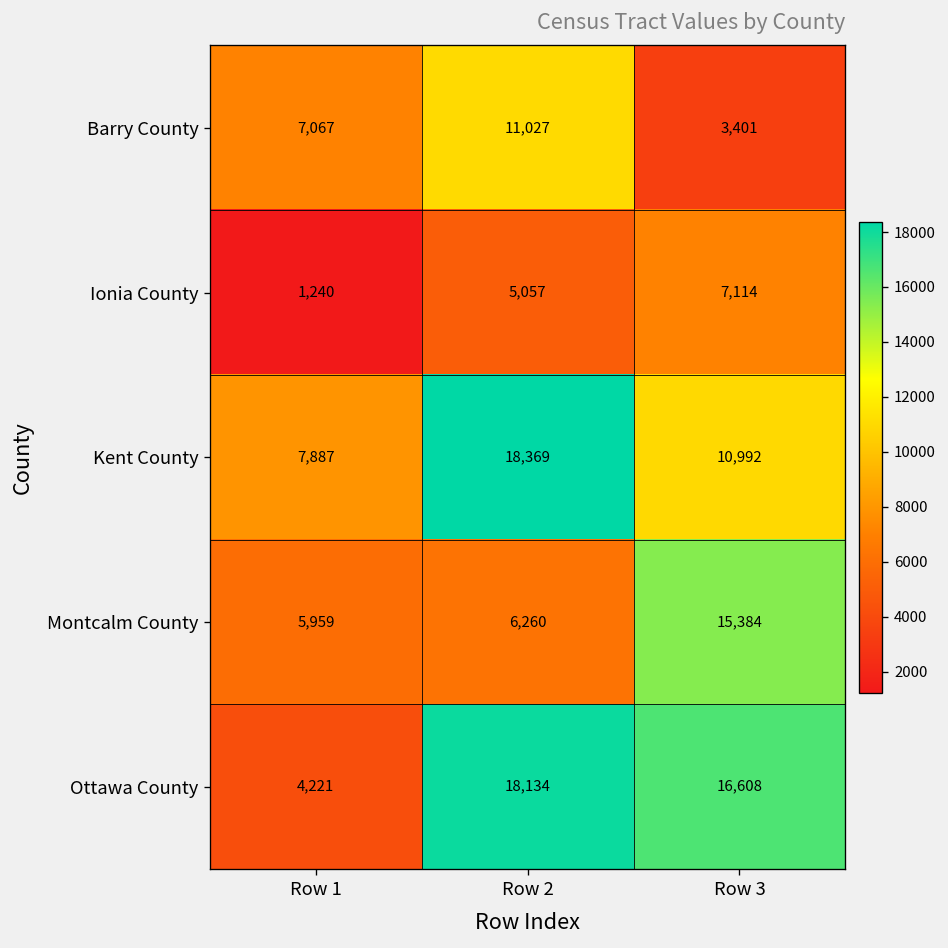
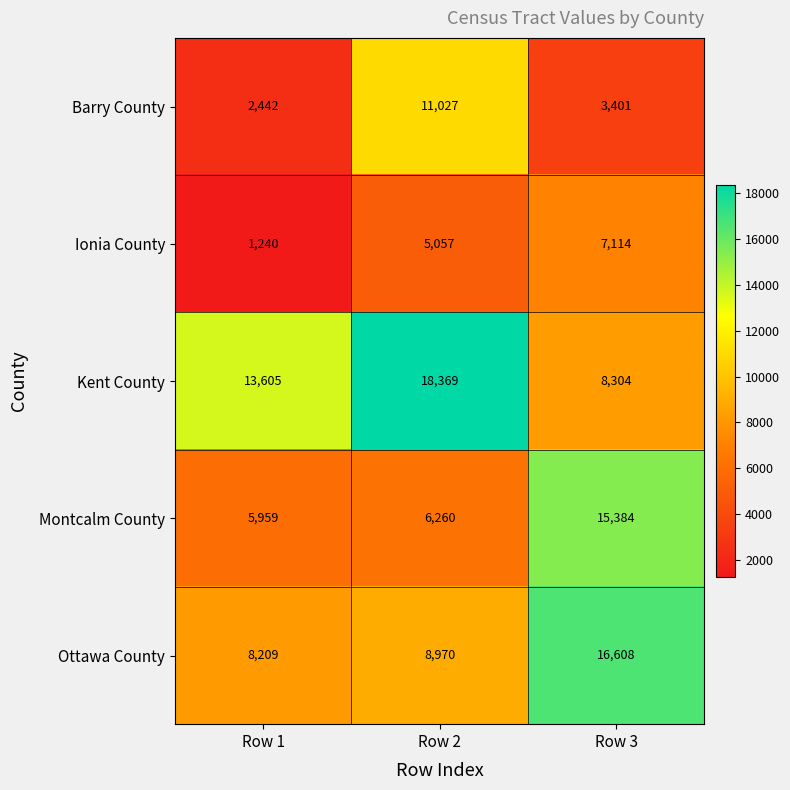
  {
    "Barry County": {
-     "Row 1": "7,067",
+     "Row 1": "2,442",
      "Row 2": "11,027",
      "Row 3": "3,401"
    },
    "Ionia County": {
      "Row 1": "1,240",
      "Row 2": "5,057",
      "Row 3": "7,114"
    },
    "Kent County": {
-     "Row 1": "7,887",
+     "Row 1": "13,605",
      "Row 2": "18,369",
-     "Row 3": "10,992"
+     "Row 3": "8,304"
    },
    "Montcalm County": {
      "Row 1": "5,959",
      "Row 2": "6,260",
      "Row 3": "15,384"
    },
    "Ottawa County": {
-     "Row 1": "4,221",
-     "Row 2": "18,134",
+     "Row 1": "8,209",
+     "Row 2": "8,970",
      "Row 3": "16,608"
    }
  }
